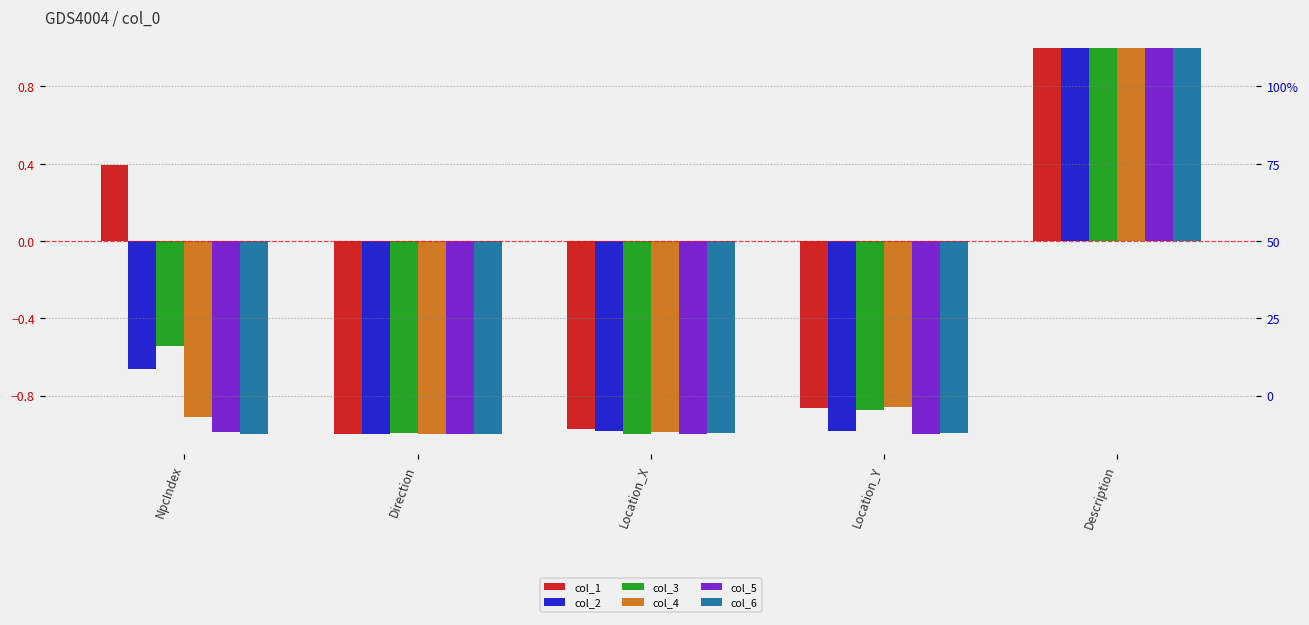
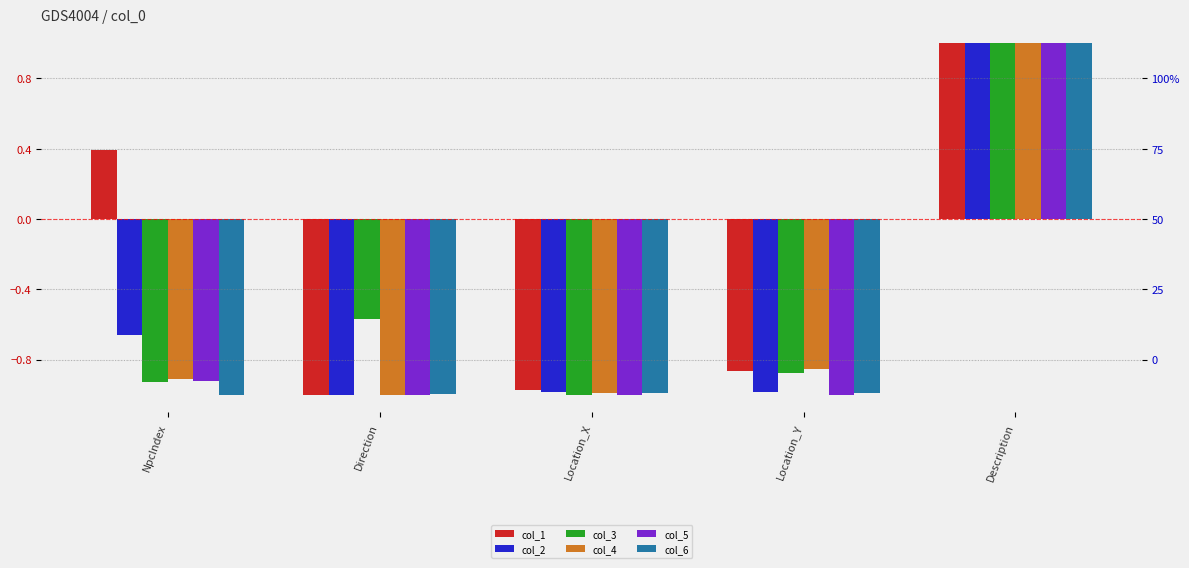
  {
    "col_1": {
      "NpcIndex": 0.39,
      "Direction": -1.00,
      "Location_X": -0.97,
      "Location_Y": -0.87,
      "Description": 1.00
    },
    "col_2": {
      "NpcIndex": -0.66,
      "Direction": -1.00,
      "Location_X": -0.99,
      "Location_Y": -0.99,
      "Description": 1.00
    },
    "col_3": {
-     "NpcIndex": -0.54,
-     "Direction": -0.99,
+     "NpcIndex": -0.93,
+     "Direction": -0.57,
      "Location_X": -1.00,
      "Location_Y": -0.87,
      "Description": 1.00
    },
    "col_4": {
      "NpcIndex": -0.91,
      "Direction": -1.00,
      "Location_X": -0.99,
      "Location_Y": -0.86,
      "Description": 1.00
    },
    "col_5": {
-     "NpcIndex": -0.99,
+     "NpcIndex": -0.92,
      "Direction": -1.00,
      "Location_X": -1.00,
      "Location_Y": -1.00,
      "Description": 1.00
    },
    "col_6": {
      "NpcIndex": -1.00,
      "Direction": -1.00,
      "Location_X": -0.99,
      "Location_Y": -0.99,
      "Description": 1.00
    }
  }
